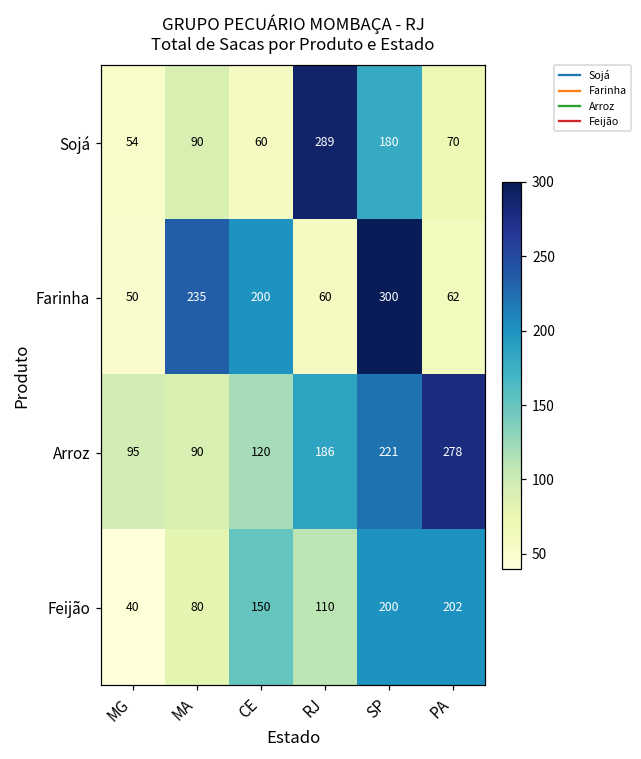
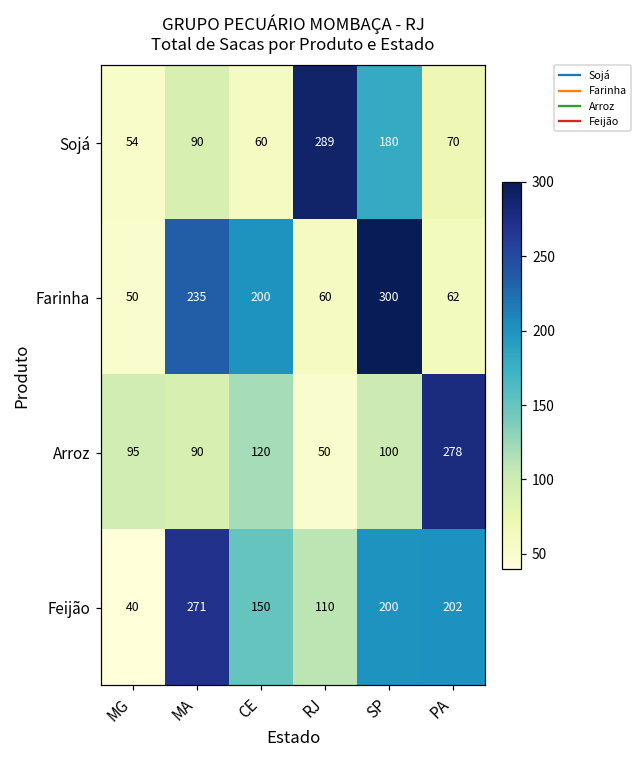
  {
    "Sojá": {
      "MG": 54,
      "MA": 90,
      "CE": 60,
      "RJ": 289,
      "SP": 180,
      "PA": 70
    },
    "Farinha": {
      "MG": 50,
      "MA": 235,
      "CE": 200,
      "RJ": 60,
      "SP": 300,
      "PA": 62
    },
    "Arroz": {
      "MG": 95,
      "MA": 90,
      "CE": 120,
-     "RJ": 186,
-     "SP": 221,
+     "RJ": 50,
+     "SP": 100,
      "PA": 278
    },
    "Feijão": {
      "MG": 40,
-     "MA": 80,
+     "MA": 271,
      "CE": 150,
      "RJ": 110,
      "SP": 200,
      "PA": 202
    }
  }
